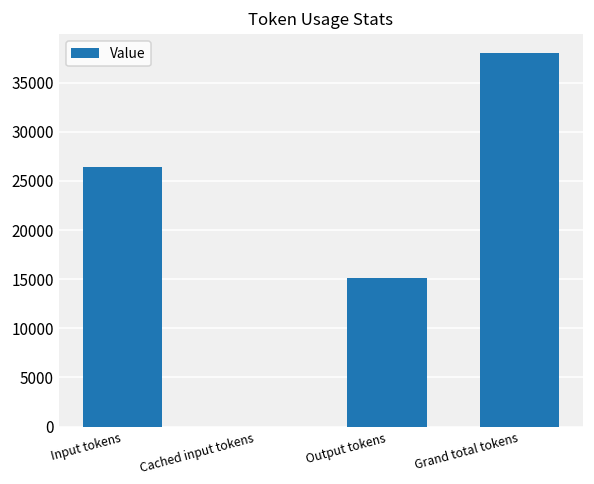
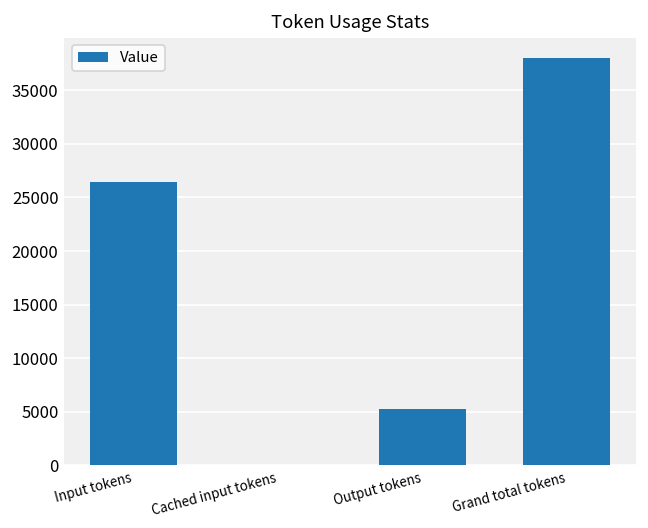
  {
    "Input tokens": 26000,
    "Cached input tokens": 0,
-   "Output tokens": 15000,
+   "Output tokens": 5000,
    "Grand total tokens": 38000
  }
